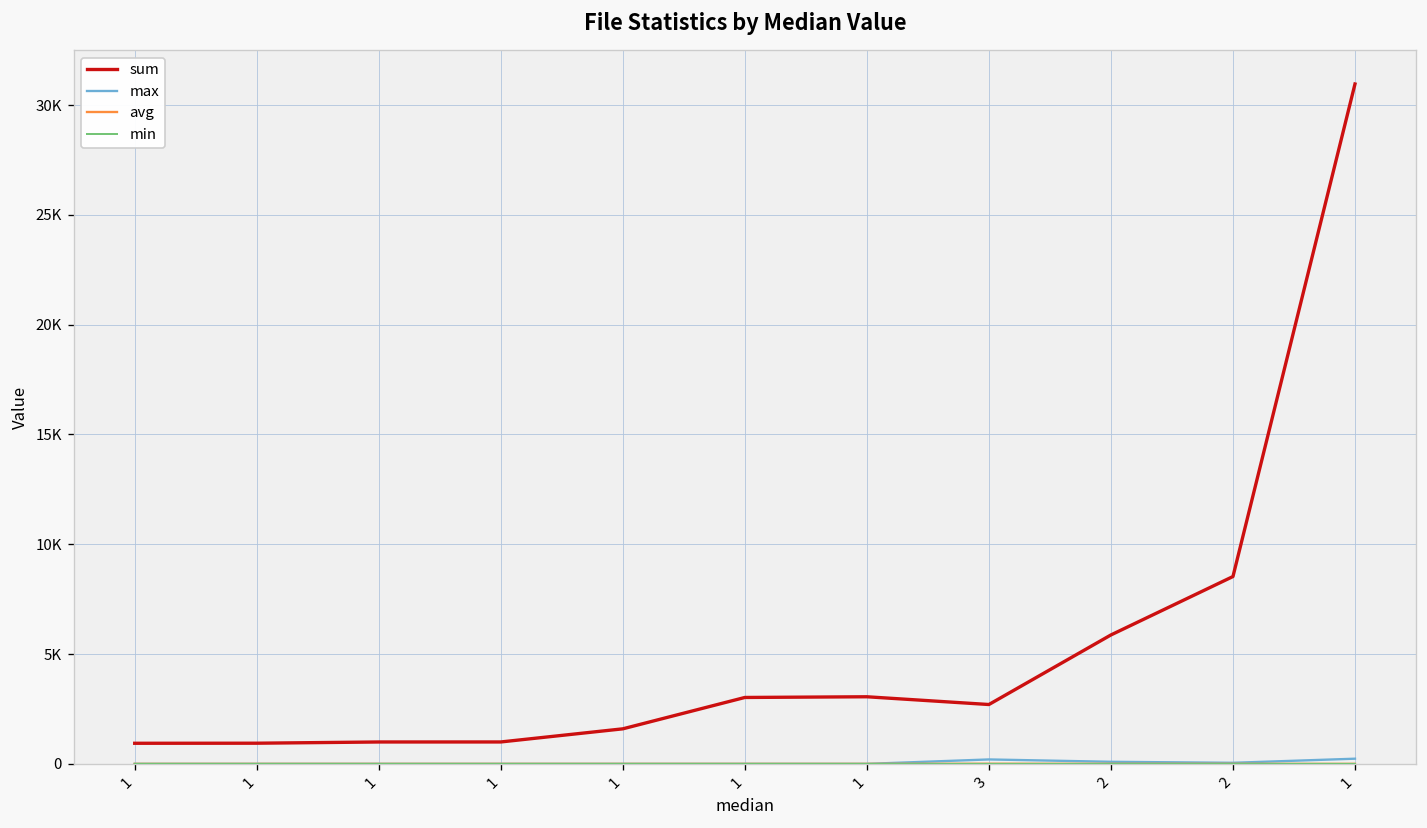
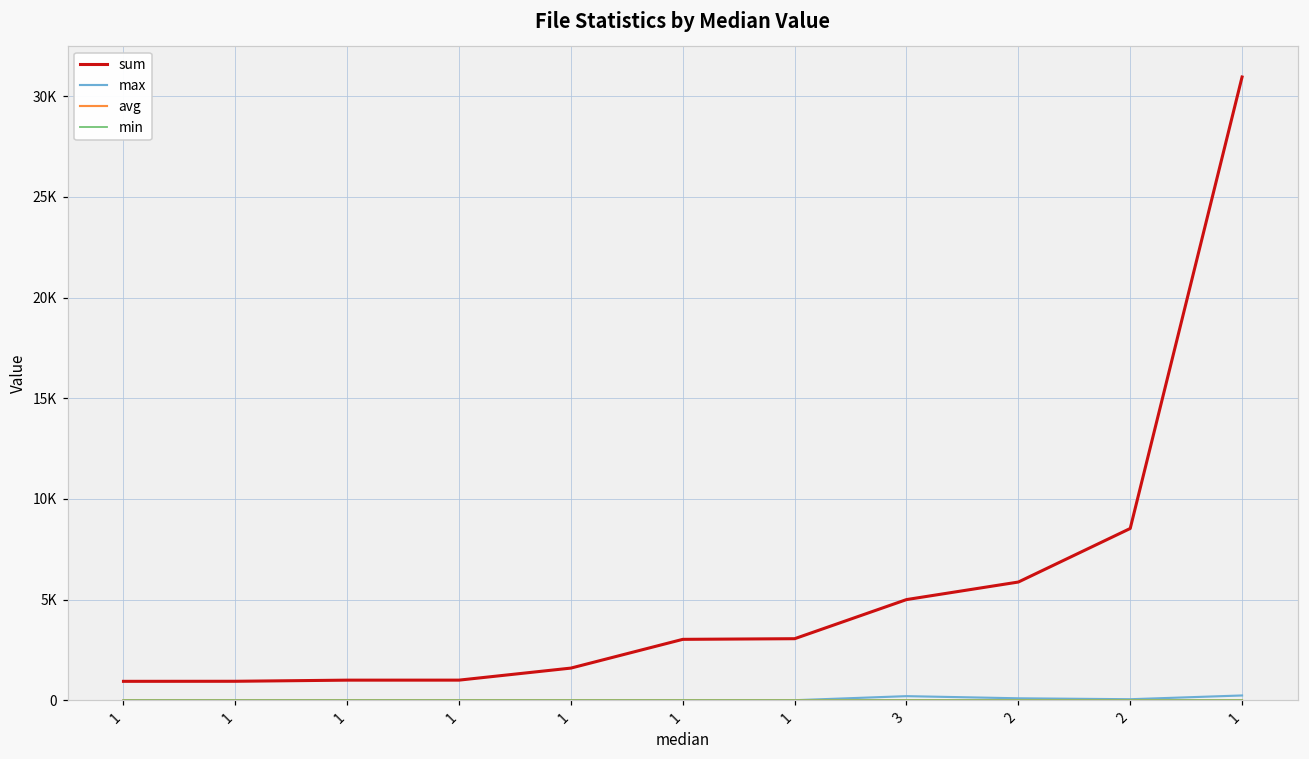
  {
    "sum": {
-     "3": 2700
+     "3": 5000
    },
    "max": {
      "3": 200
    }
  }
